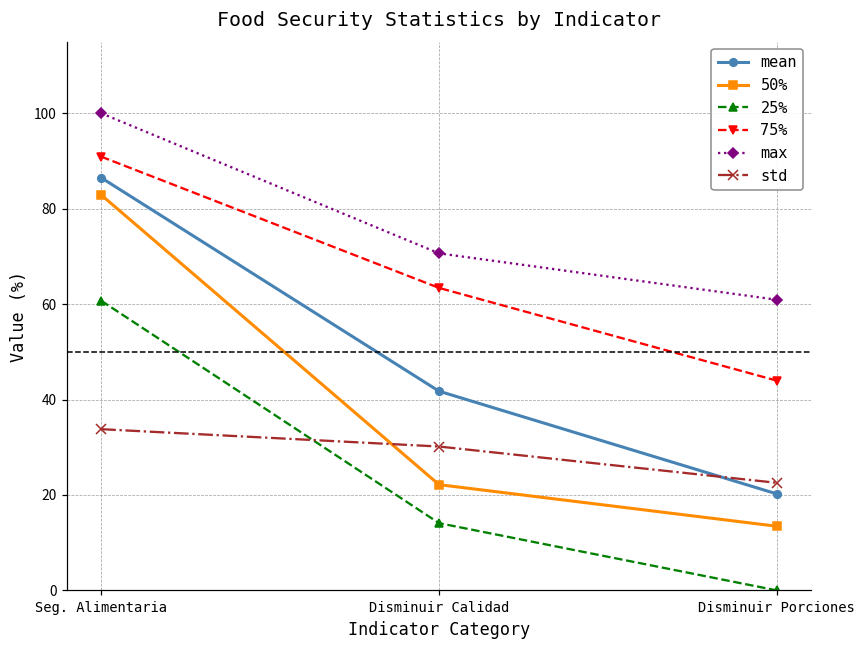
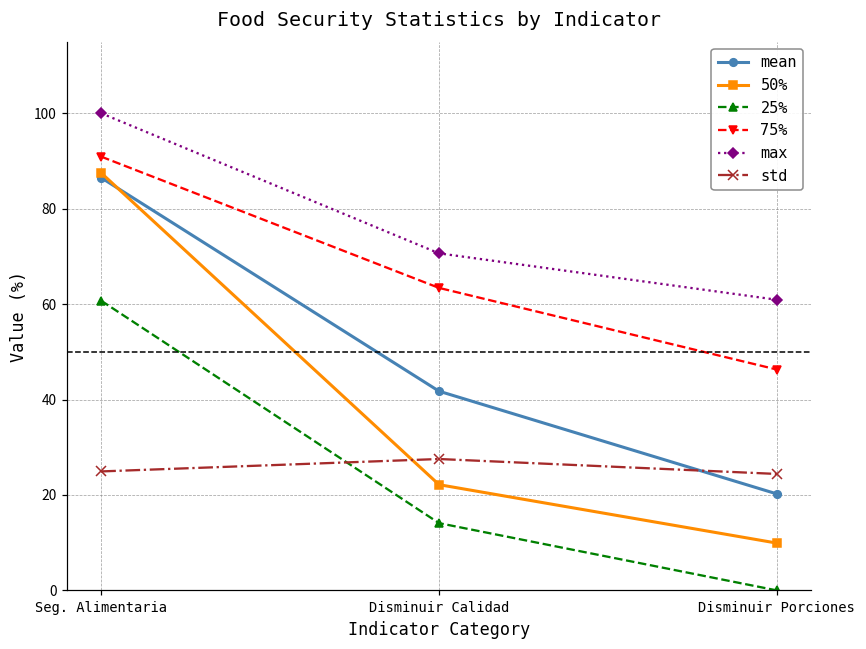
  {
    "mean": {
      "Seg. Alimentaria": 86,
      "Disminuir Calidad": 42,
      "Disminuir Porciones": 20
    },
    "50%": {
-     "Seg. Alimentaria": 83,
+     "Seg. Alimentaria": 87,
      "Disminuir Calidad": 22,
-     "Disminuir Porciones": 13
+     "Disminuir Porciones": 10
    },
    "25%": {
      "Seg. Alimentaria": 61,
      "Disminuir Calidad": 14,
      "Disminuir Porciones": 0
    },
    "75%": {
      "Seg. Alimentaria": 91,
      "Disminuir Calidad": 63,
-     "Disminuir Porciones": 44
+     "Disminuir Porciones": 46
    },
    "max": {
      "Seg. Alimentaria": 100,
      "Disminuir Calidad": 71,
      "Disminuir Porciones": 61
    },
    "std": {
-     "Seg. Alimentaria": 34,
-     "Disminuir Calidad": 30,
-     "Disminuir Porciones": 23
+     "Seg. Alimentaria": 25,
+     "Disminuir Calidad": 28,
+     "Disminuir Porciones": 24
    }
  }
